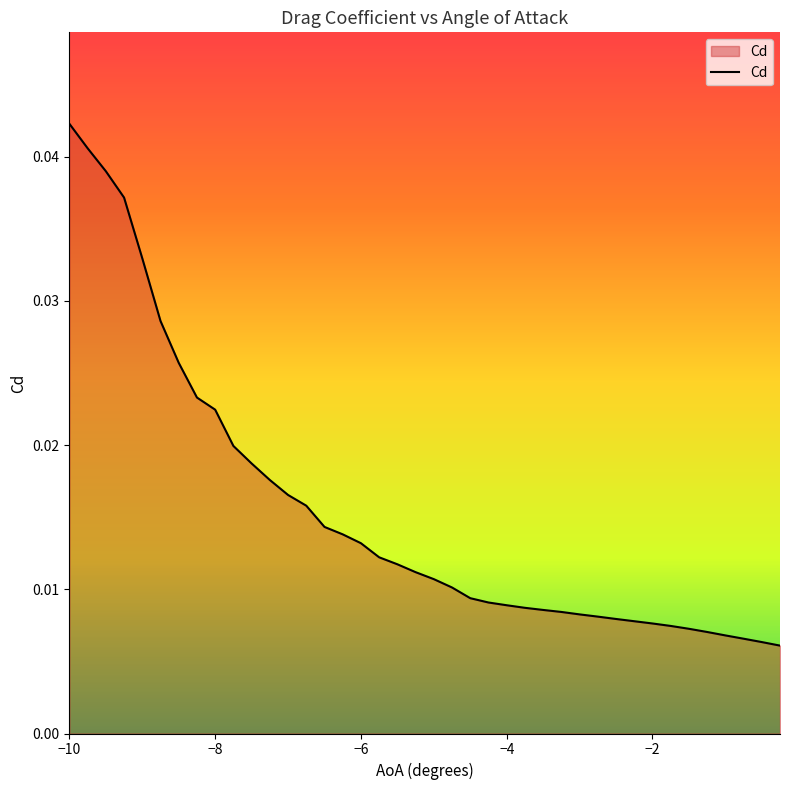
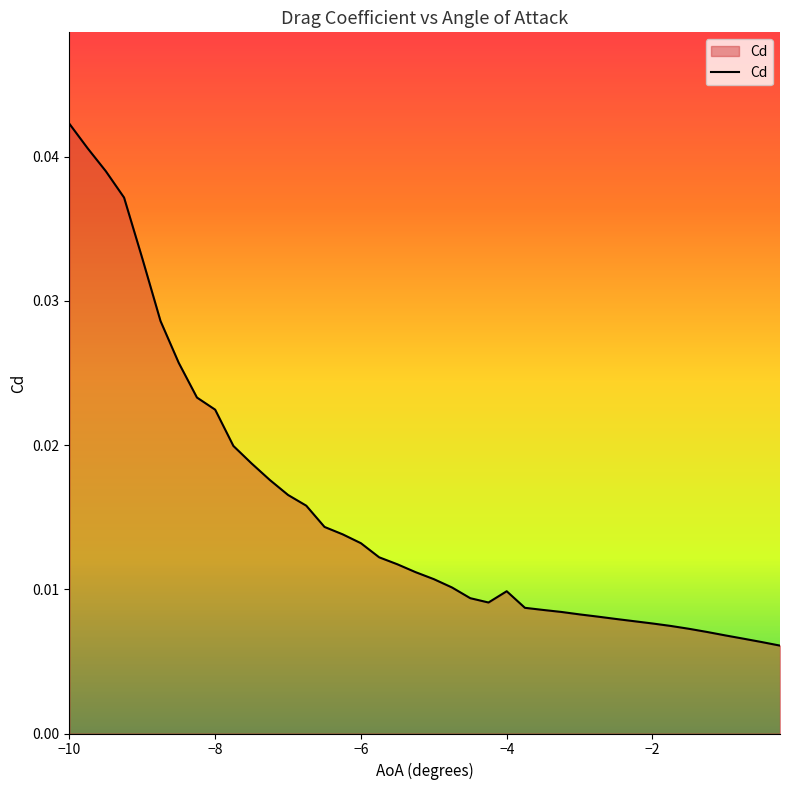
  {
    "−10": 0.0423,
    "−8": 0.0225,
    "−6": 0.0132,
-   "−4": 0.0089,
+   "−4": 0.0099,
    "−2": 0.0076
  }
